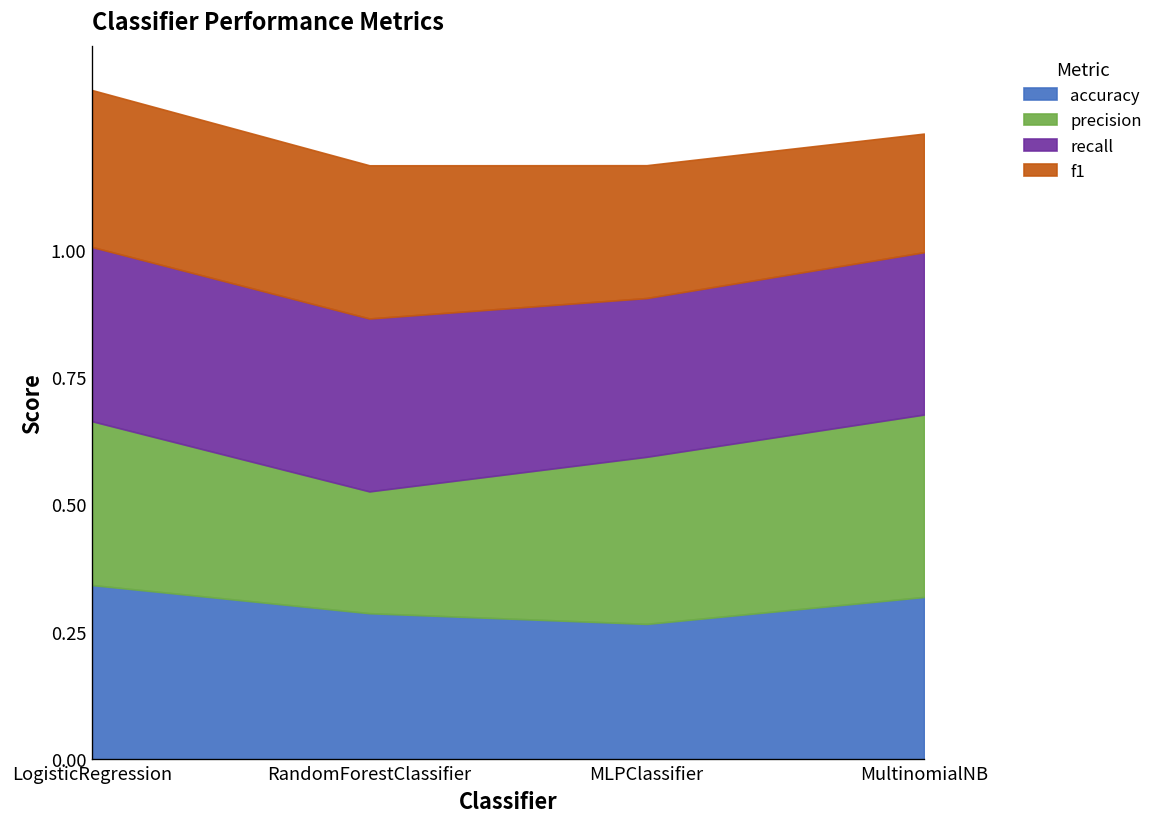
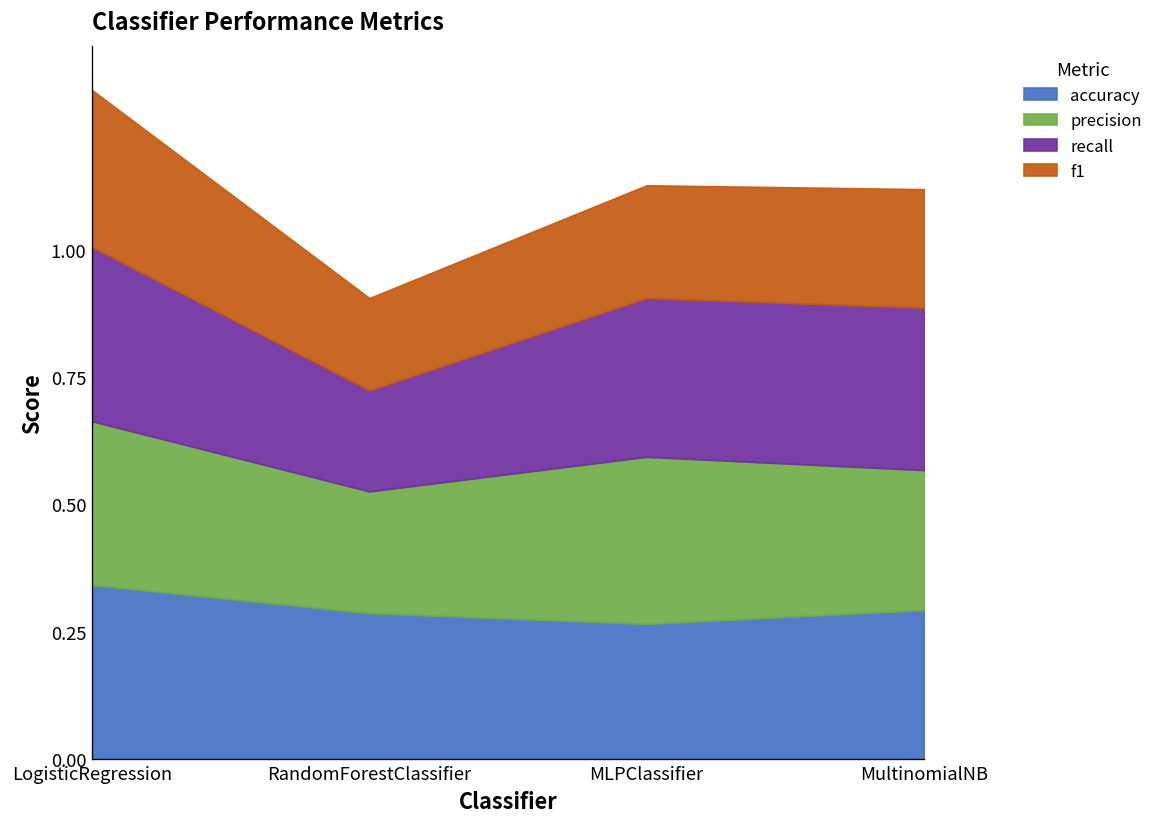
  {
    "accuracy": {
      "LogisticRegression": 0.34,
      "RandomForestClassifier": 0.29,
      "MLPClassifier": 0.27,
-     "MultinomialNB": 0.32
+     "MultinomialNB": 0.29
    },
    "precision": {
      "LogisticRegression": 0.32,
      "RandomForestClassifier": 0.24,
      "MLPClassifier": 0.33,
-     "MultinomialNB": 0.36
+     "MultinomialNB": 0.27
    },
    "recall": {
      "LogisticRegression": 0.34,
-     "RandomForestClassifier": 0.34,
+     "RandomForestClassifier": 0.20,
      "MLPClassifier": 0.31,
      "MultinomialNB": 0.32
    },
    "f1": {
      "LogisticRegression": 0.31,
-     "RandomForestClassifier": 0.30,
-     "MLPClassifier": 0.26,
+     "RandomForestClassifier": 0.18,
+     "MLPClassifier": 0.22,
      "MultinomialNB": 0.23
    }
  }
